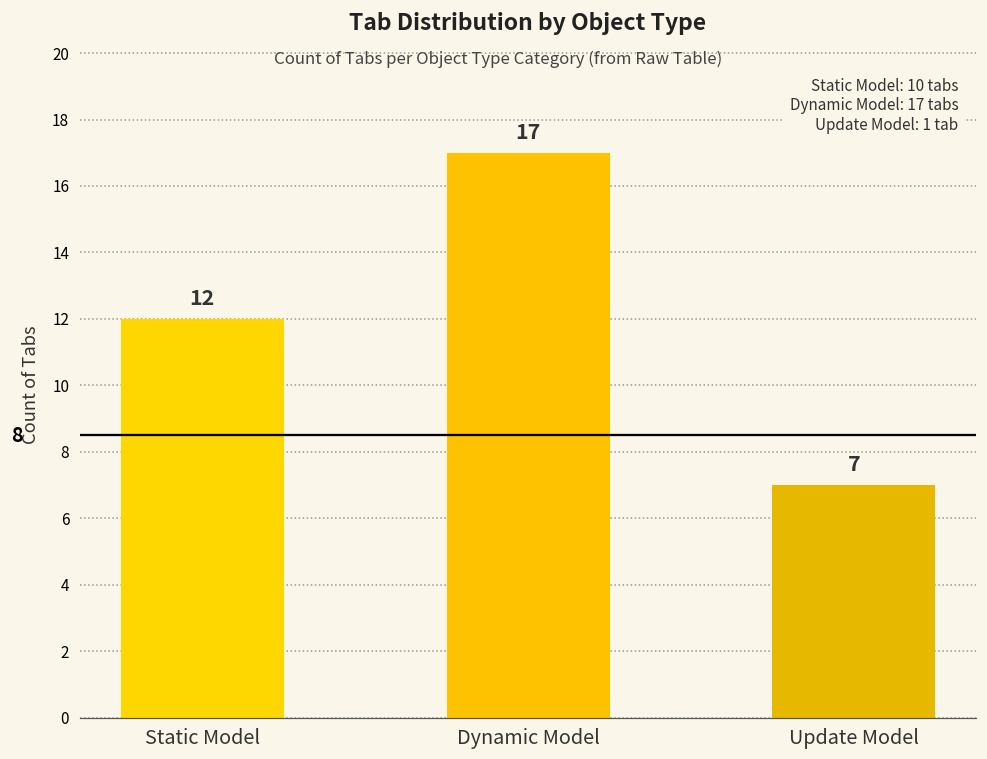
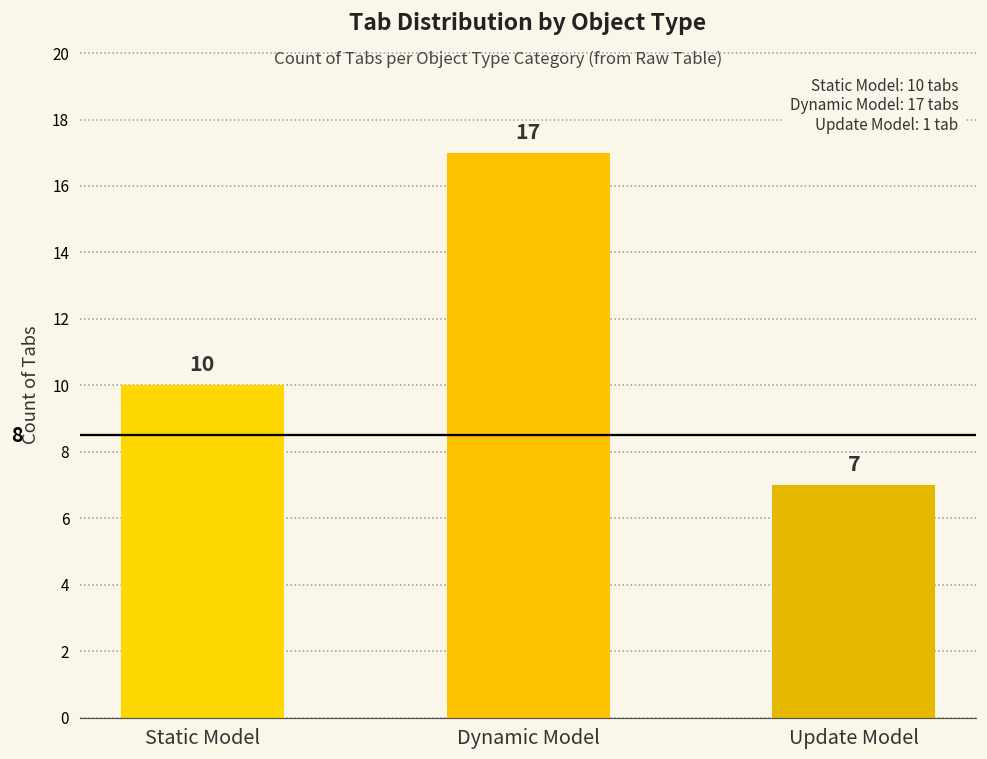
  {
-   "Static Model": 12,
+   "Static Model": 10,
    "Dynamic Model": 17,
    "Update Model": 7
  }
